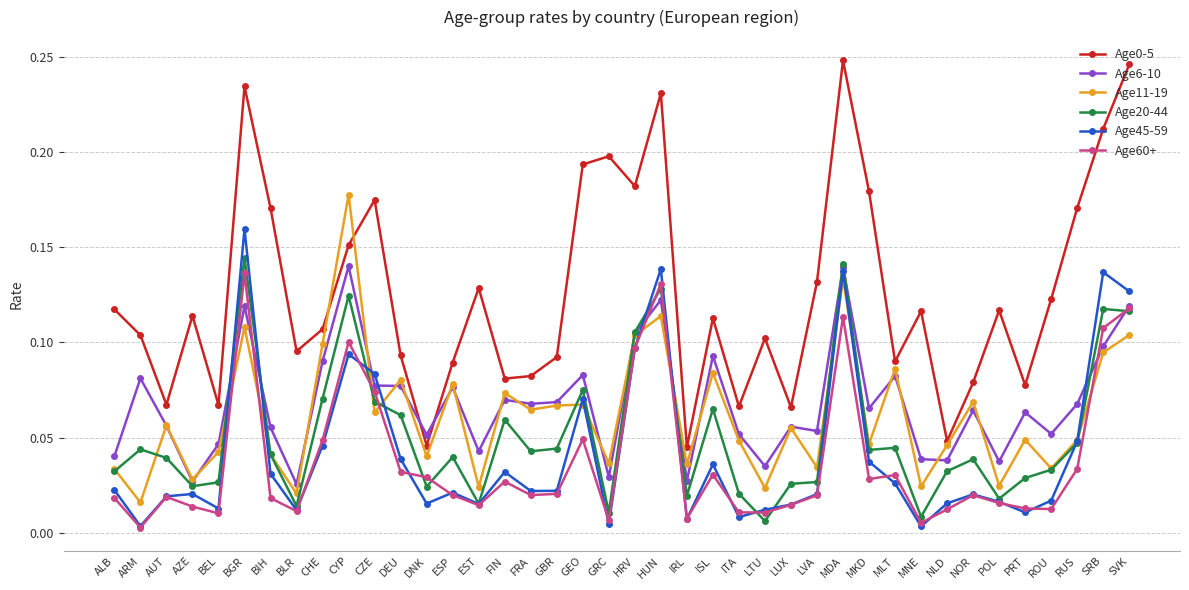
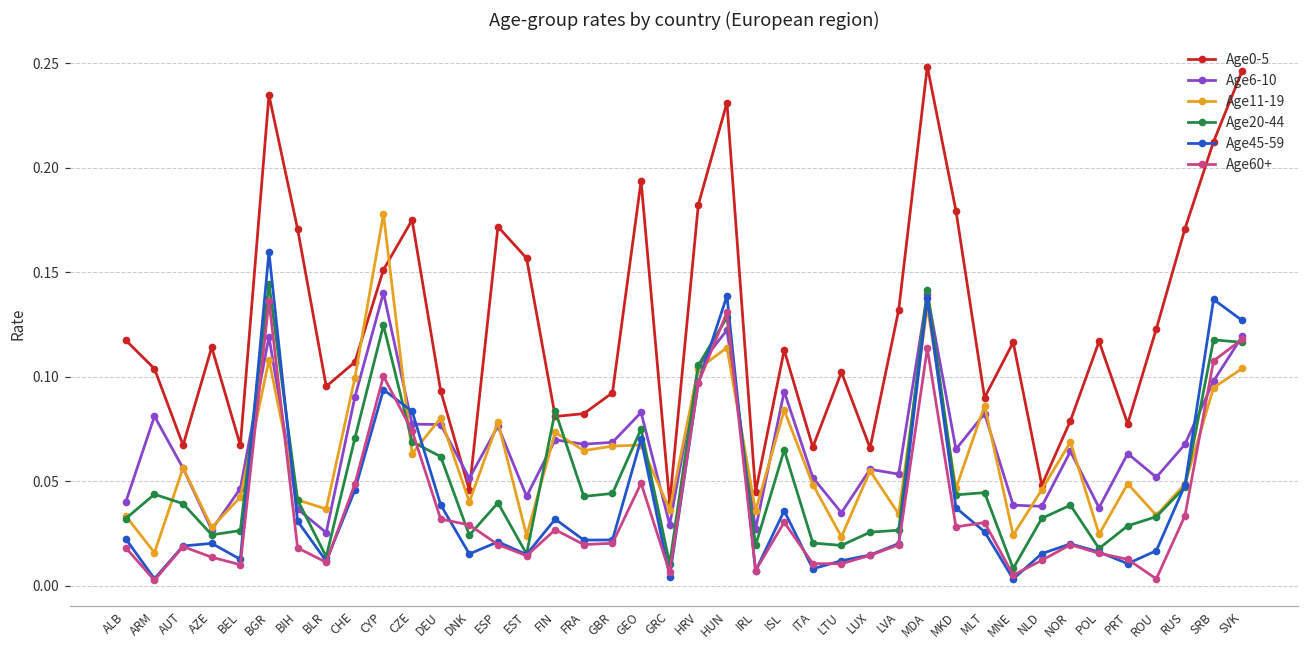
  {
    "Age0-5": {
      "ALB": 0.117,
      "ARM": 0.104,
      "AUT": 0.067,
      "AZE": 0.114,
      "BEL": 0.067,
      "BGR": 0.235,
      "BIH": 0.171,
      "BLR": 0.095,
      "CHE": 0.107,
      "CYP": 0.151,
      "CZE": 0.175,
      "DEU": 0.093,
      "DNK": 0.046,
-     "ESP": 0.089,
-     "EST": 0.129,
+     "ESP": 0.172,
+     "EST": 0.157,
      "FIN": 0.081,
      "FRA": 0.082,
      "GBR": 0.092,
      "GEO": 0.194,
-     "GRC": 0.198,
+     "GRC": 0.040,
      "HRV": 0.182,
      "HUN": 0.231,
      "IRL": 0.045,
      "ISL": 0.113,
      "ITA": 0.066,
      "LTU": 0.102,
      "LUX": 0.066,
      "LVA": 0.132,
      "MDA": 0.248,
      "MKD": 0.179,
      "MLT": 0.090,
      "MNE": 0.116,
      "NLD": 0.048,
      "NOR": 0.079,
      "POL": 0.117,
      "PRT": 0.078,
      "ROU": 0.123,
      "RUS": 0.171,
      "SRB": 0.212,
      "SVK": 0.246
    },
    "Age6-10": {
      "ALB": 0.040,
      "ARM": 0.081,
      "BEL": 0.047,
      "BGR": 0.119,
-     "BIH": 0.055,
+     "BIH": 0.037,
      "BLR": 0.025,
      "CHE": 0.090,
      "CYP": 0.140,
      "CZE": 0.077,
      "DEU": 0.077,
      "DNK": 0.051,
      "ESP": 0.076,
      "EST": 0.043,
      "FIN": 0.070,
      "FRA": 0.068,
      "GBR": 0.069,
      "GEO": 0.083,
      "GRC": 0.029,
      "HUN": 0.122,
      "IRL": 0.027,
      "ISL": 0.093,
      "ITA": 0.052,
      "LTU": 0.035,
      "LVA": 0.053,
      "MDA": 0.140,
      "MKD": 0.065,
      "MLT": 0.082,
      "MNE": 0.039,
      "NLD": 0.038,
      "NOR": 0.064,
      "POL": 0.037,
      "PRT": 0.063,
      "ROU": 0.052,
      "RUS": 0.068,
      "SRB": 0.098,
      "SVK": 0.119
    },
    "Age11-19": {
      "ARM": 0.016,
      "BEL": 0.042,
      "BGR": 0.108,
-     "BLR": 0.021,
+     "BLR": 0.037,
      "CHE": 0.099,
      "CYP": 0.178,
      "CZE": 0.063,
      "DEU": 0.080,
      "DNK": 0.040,
      "ESP": 0.078,
      "EST": 0.024,
      "FIN": 0.073,
      "FRA": 0.065,
      "GBR": 0.067,
      "GEO": 0.067,
      "GRC": 0.036,
      "HUN": 0.114,
      "IRL": 0.036,
      "ISL": 0.084,
      "ITA": 0.048,
      "LTU": 0.023,
      "LVA": 0.034,
      "MDA": 0.134,
      "MKD": 0.047,
      "MLT": 0.086,
      "MNE": 0.024,
      "NLD": 0.046,
      "NOR": 0.069,
      "POL": 0.025,
      "PRT": 0.049,
      "SRB": 0.095,
      "SVK": 0.104
    },
    "Age20-44": {
      "ARM": 0.044,
      "AUT": 0.039,
      "AZE": 0.024,
      "BEL": 0.026,
      "BGR": 0.145,
      "BLR": 0.014,
      "CHE": 0.071,
      "CYP": 0.125,
      "CZE": 0.069,
      "DEU": 0.062,
      "DNK": 0.024,
      "ESP": 0.040,
-     "FIN": 0.059,
+     "FIN": 0.084,
      "FRA": 0.043,
      "GBR": 0.044,
      "GEO": 0.075,
      "GRC": 0.011,
      "HUN": 0.128,
      "IRL": 0.019,
      "ISL": 0.065,
      "ITA": 0.020,
-     "LTU": 0.006,
+     "LTU": 0.019,
      "LUX": 0.026,
      "LVA": 0.027,
      "MDA": 0.141,
      "MKD": 0.044,
      "MLT": 0.045,
      "MNE": 0.008,
      "NLD": 0.032,
      "NOR": 0.039,
      "POL": 0.018,
      "PRT": 0.029,
      "SRB": 0.118,
      "SVK": 0.116
    },
    "Age45-59": {
      "ALB": 0.022,
      "AZE": 0.020,
      "BEL": 0.013,
      "BGR": 0.160,
      "BIH": 0.031,
      "CHE": 0.046,
      "CYP": 0.094,
      "CZE": 0.083,
      "DEU": 0.039,
      "DNK": 0.015,
      "FIN": 0.032,
      "FRA": 0.022,
      "GBR": 0.022,
      "GEO": 0.070,
      "GRC": 0.004,
      "HUN": 0.139,
      "ISL": 0.036,
      "ITA": 0.008,
      "LTU": 0.012,
      "MDA": 0.137,
      "MKD": 0.037,
      "MLT": 0.026,
      "MNE": 0.003,
      "NLD": 0.015,
      "PRT": 0.011,
      "ROU": 0.017,
      "SRB": 0.137,
      "SVK": 0.127
    },
    "Age60+": {
      "ALB": 0.018,
      "AZE": 0.014,
      "BEL": 0.010,
      "BGR": 0.136,
      "BIH": 0.018,
      "CHE": 0.049,
      "CYP": 0.100,
      "CZE": 0.074,
      "DEU": 0.032,
      "DNK": 0.029,
      "FIN": 0.027,
      "FRA": 0.020,
      "GBR": 0.020,
      "GEO": 0.049,
      "GRC": 0.006,
      "HUN": 0.131,
      "ISL": 0.030,
      "ITA": 0.011,
      "LTU": 0.011,
      "MDA": 0.114,
      "MKD": 0.028,
      "MLT": 0.030,
      "MNE": 0.005,
      "NLD": 0.012,
      "PRT": 0.013,
-     "ROU": 0.012,
+     "ROU": 0.003,
      "RUS": 0.033,
      "SRB": 0.108,
      "SVK": 0.118
    }
  }
